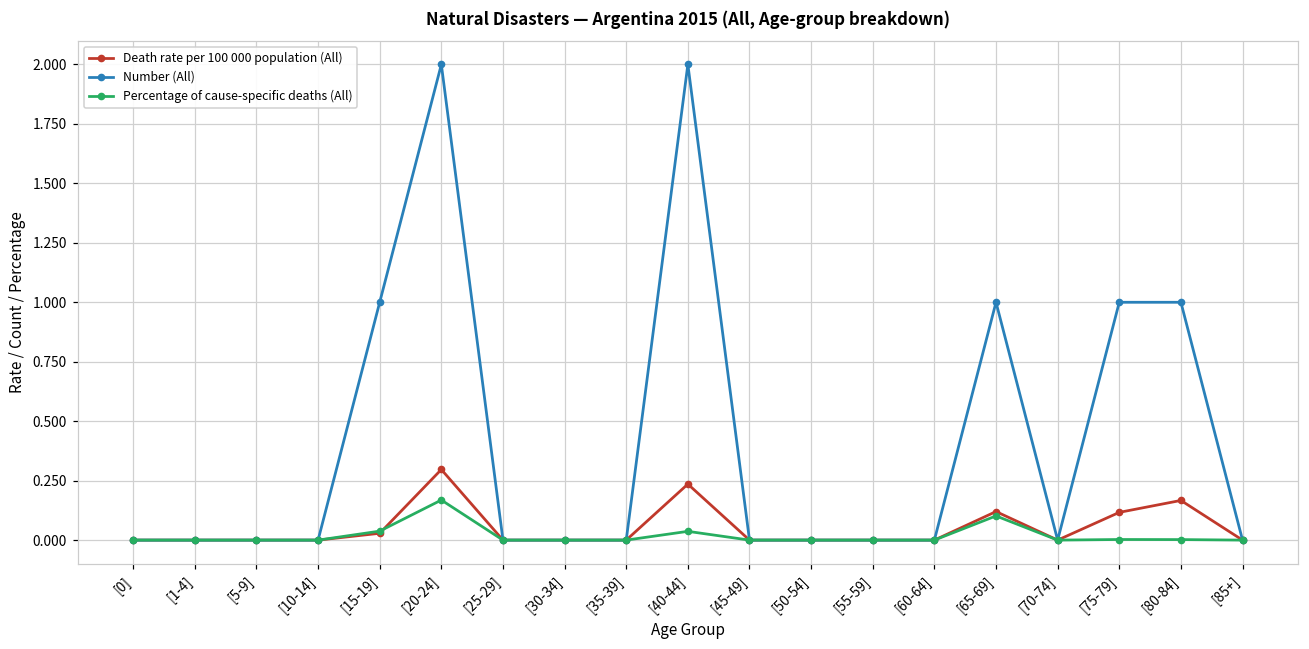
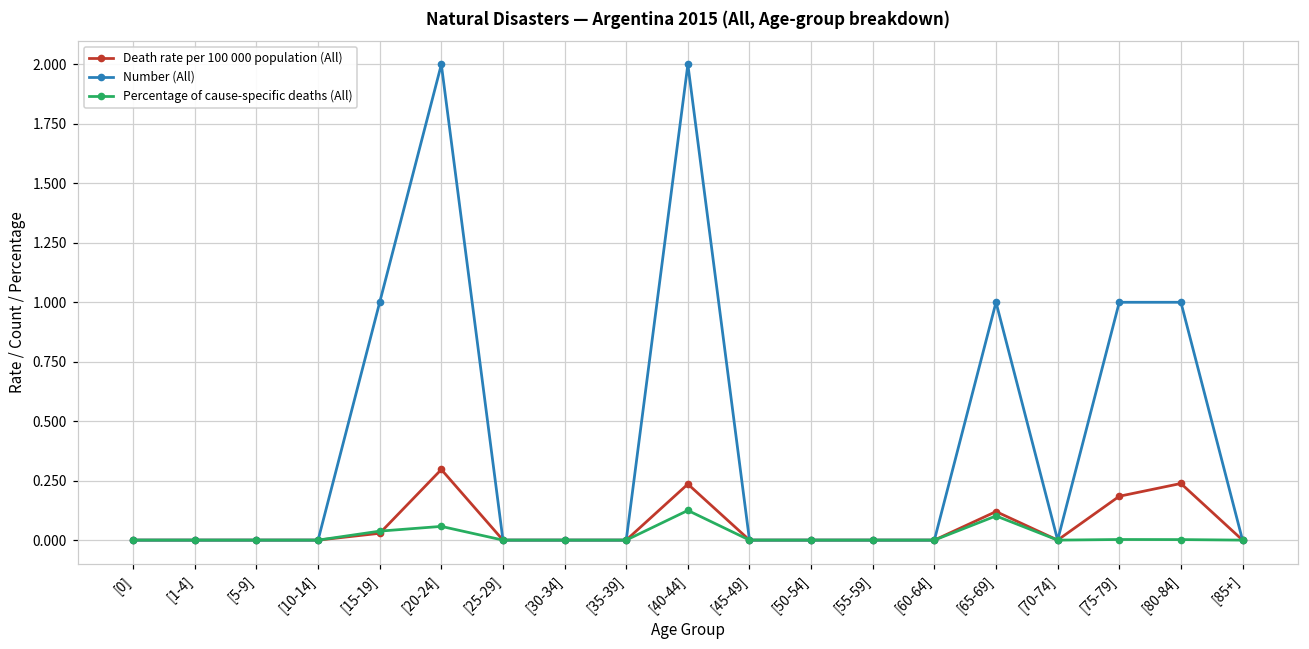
  {
    "Death rate per 100 000 population (All)": {
      "[20-24]": 0.30,
      "[40-44]": 0.24,
      "[65-69]": 0.12,
-     "[75-79]": 0.12,
-     "[80-84]": 0.17
+     "[75-79]": 0.18,
+     "[80-84]": 0.24
    },
    "Number (All)": {
      "[15-19]": 1.00,
      "[20-24]": 2.00,
      "[40-44]": 2.00,
      "[65-69]": 1.00,
      "[75-79]": 1.00,
      "[80-84]": 1.00
    },
    "Percentage of cause-specific deaths (All)": {
-     "[20-24]": 0.17,
-     "[40-44]": 0.04,
+     "[20-24]": 0.06,
+     "[40-44]": 0.12,
      "[65-69]": 0.10,
      "[75-79]": 0.00,
      "[80-84]": 0.00
    }
  }
